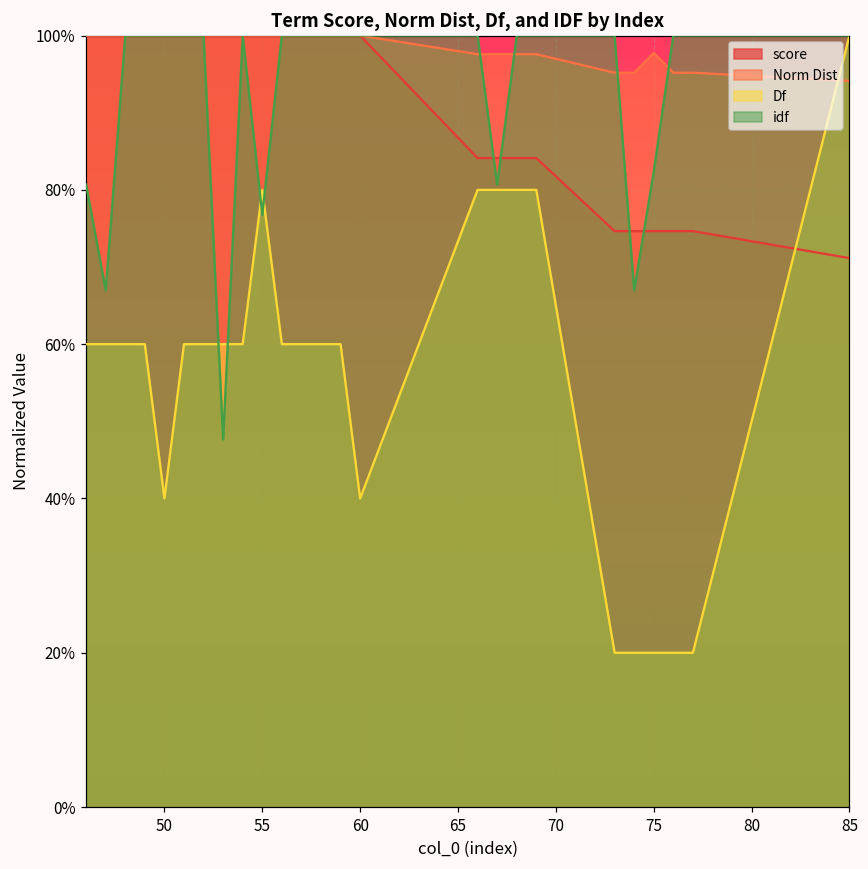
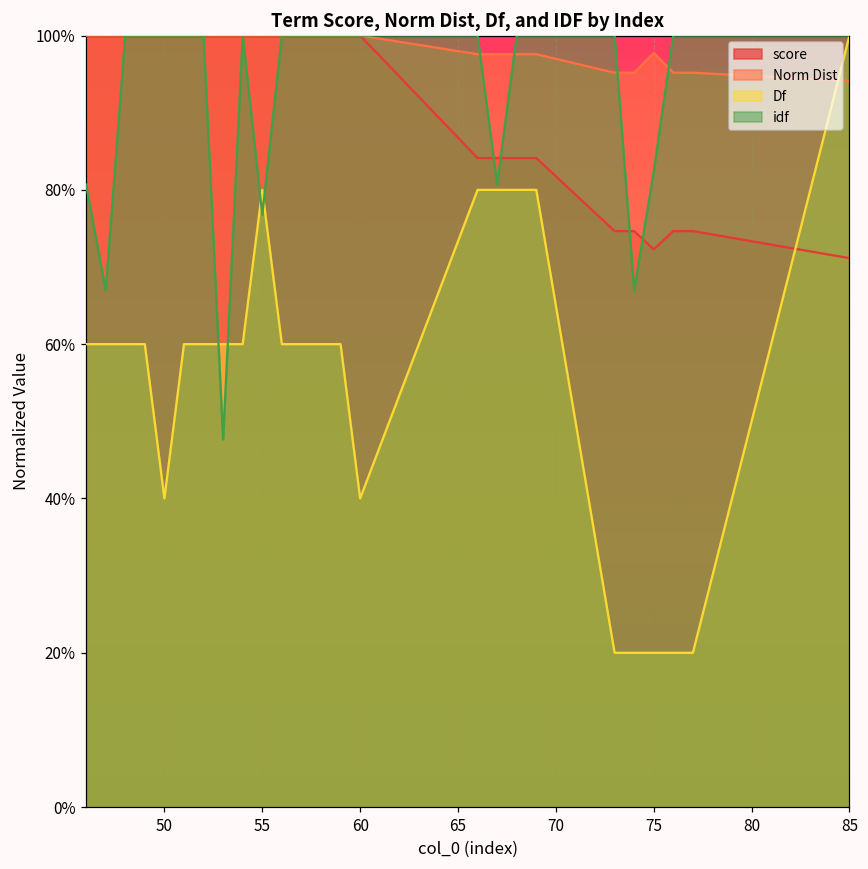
  {
    "score": {
-     "75": "75%",
+     "75": "72%",
      "85": "71%"
    },
    "Norm Dist": {
      "75": "98%",
      "85": "94%"
    },
    "Df": {
      "50": "40%",
      "55": "80%",
      "60": "40%",
      "75": "20%"
    },
    "idf": {
      "55": "77%",
      "75": "82%"
    }
  }
